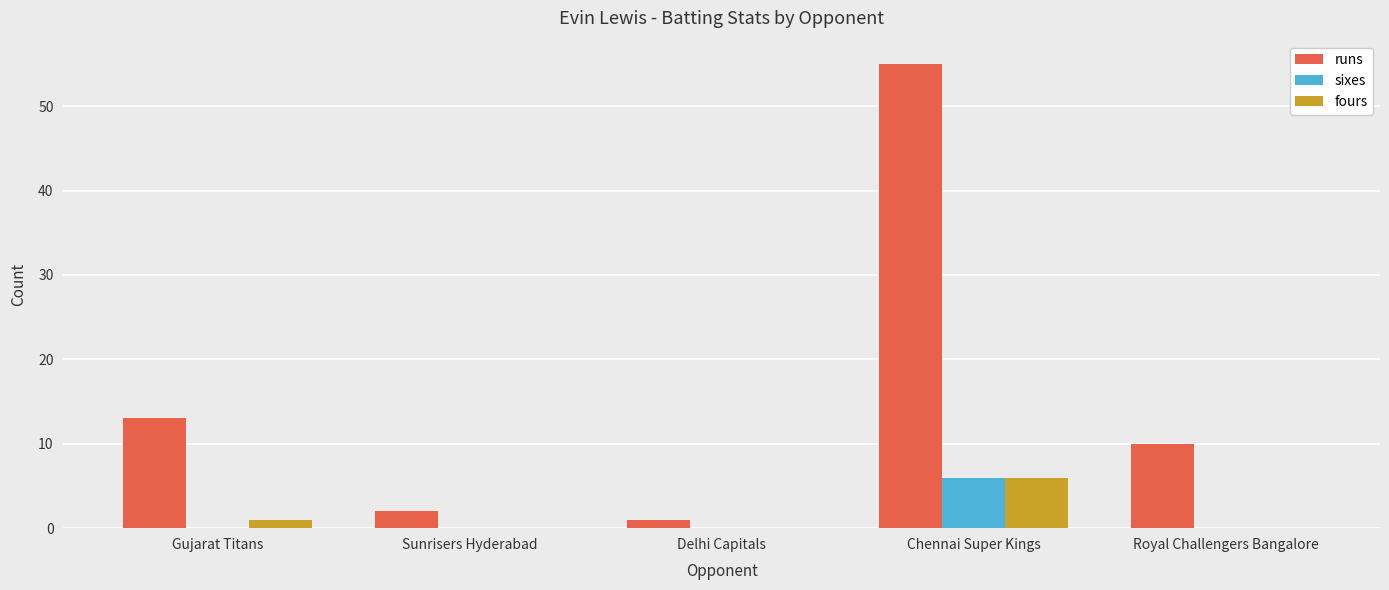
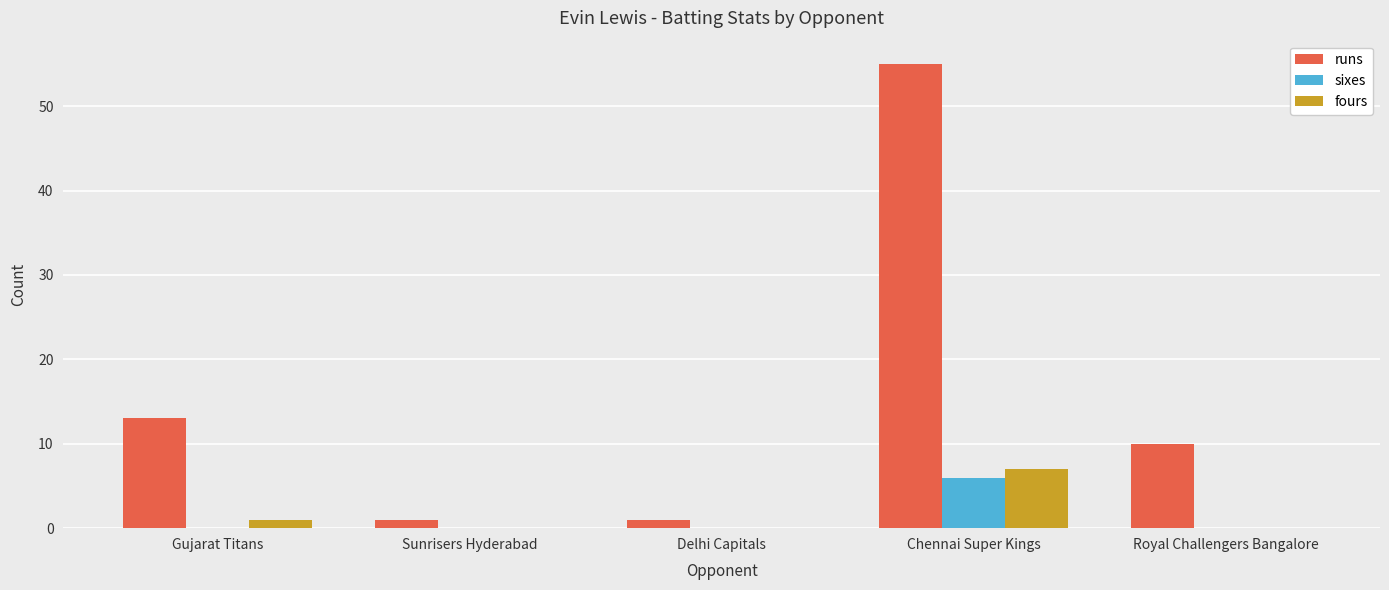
  {
    "runs": {
      "Gujarat Titans": 13,
-     "Sunrisers Hyderabad": 2,
+     "Sunrisers Hyderabad": 1,
      "Delhi Capitals": 1,
      "Chennai Super Kings": 55,
      "Royal Challengers Bangalore": 10
    },
    "sixes": {
      "Gujarat Titans": 0,
      "Sunrisers Hyderabad": 0,
      "Delhi Capitals": 0,
      "Chennai Super Kings": 6,
      "Royal Challengers Bangalore": 0
    },
    "fours": {
      "Gujarat Titans": 1,
      "Sunrisers Hyderabad": 0,
      "Delhi Capitals": 0,
-     "Chennai Super Kings": 6,
+     "Chennai Super Kings": 7,
      "Royal Challengers Bangalore": 0
    }
  }
